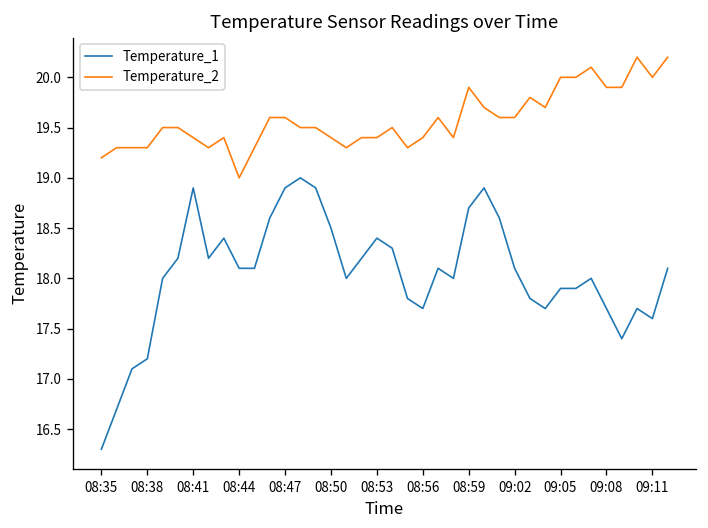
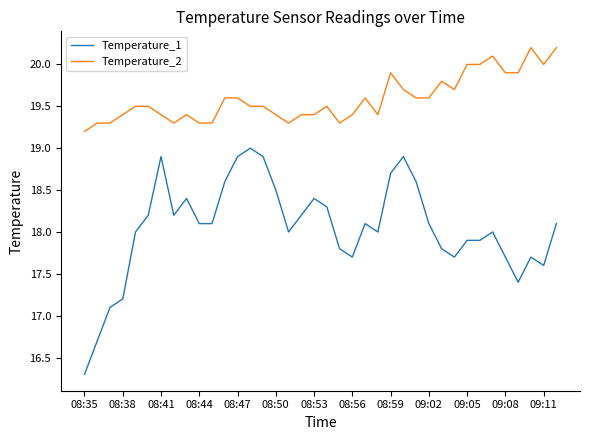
  {
    "Temperature_1": {
      "08:35": 16.3,
      "08:38": 17.2,
      "08:41": 18.9,
      "08:44": 18.1,
      "08:47": 18.9,
      "08:50": 18.5,
      "08:53": 18.4,
      "08:56": 17.7,
      "08:59": 18.7,
      "09:02": 18.1,
      "09:05": 17.9,
      "09:08": 17.7,
      "09:11": 17.6
    },
    "Temperature_2": {
      "08:35": 19.2,
-     "08:38": 19.3,
+     "08:38": 19.4,
      "08:41": 19.4,
-     "08:44": 19.0,
+     "08:44": 19.3,
      "08:47": 19.6,
      "08:50": 19.4,
      "08:53": 19.4,
      "08:56": 19.4,
      "08:59": 19.9,
      "09:02": 19.6,
      "09:05": 20.0,
      "09:08": 19.9,
      "09:11": 20.0
    }
  }
